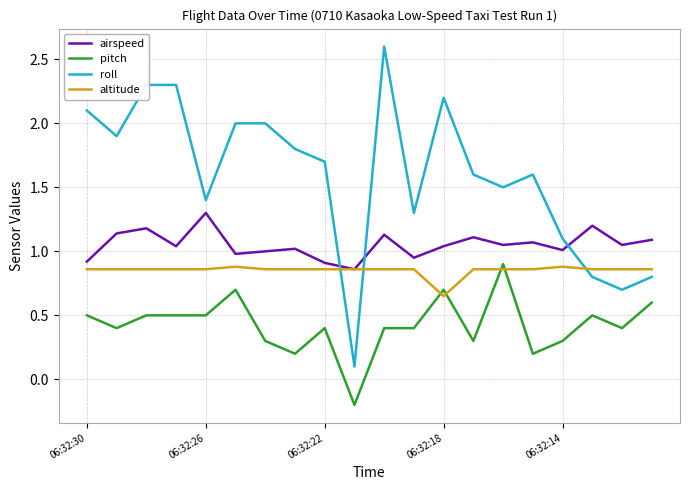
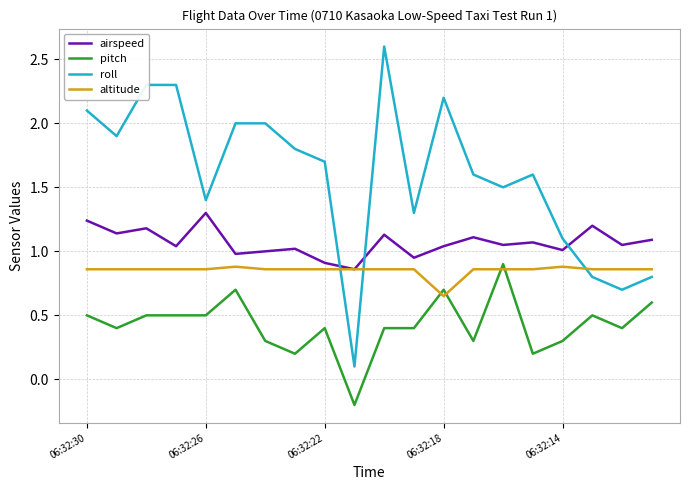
  {
    "airspeed": {
-     "06:32:30": 0.92,
+     "06:32:30": 1.24,
      "06:32:26": 1.30,
      "06:32:22": 0.91,
      "06:32:18": 1.04,
      "06:32:14": 1.01
    },
    "pitch": {
      "06:32:30": 0.50,
      "06:32:26": 0.50,
      "06:32:22": 0.40,
      "06:32:18": 0.70,
      "06:32:14": 0.30
    },
    "roll": {
      "06:32:30": 2.10,
      "06:32:26": 1.40,
      "06:32:22": 1.70,
      "06:32:18": 2.20,
      "06:32:14": 1.10
    },
    "altitude": {
      "06:32:30": 0.86,
      "06:32:26": 0.86,
      "06:32:22": 0.86,
      "06:32:18": 0.65,
      "06:32:14": 0.88
    }
  }
